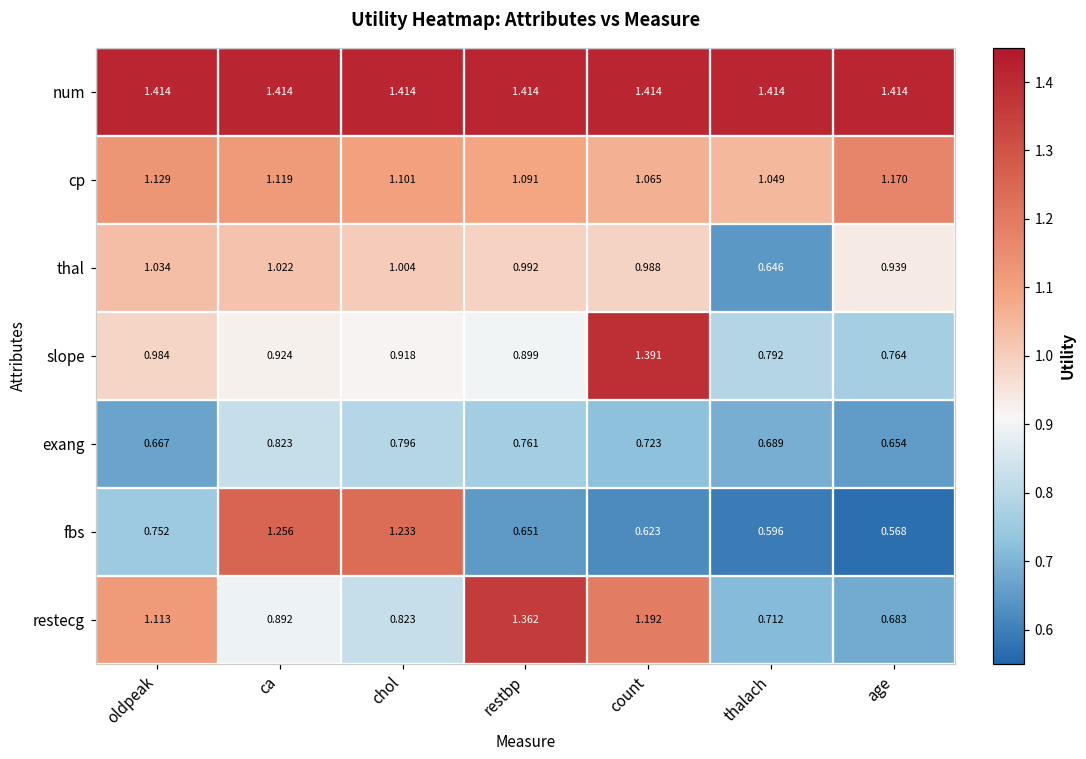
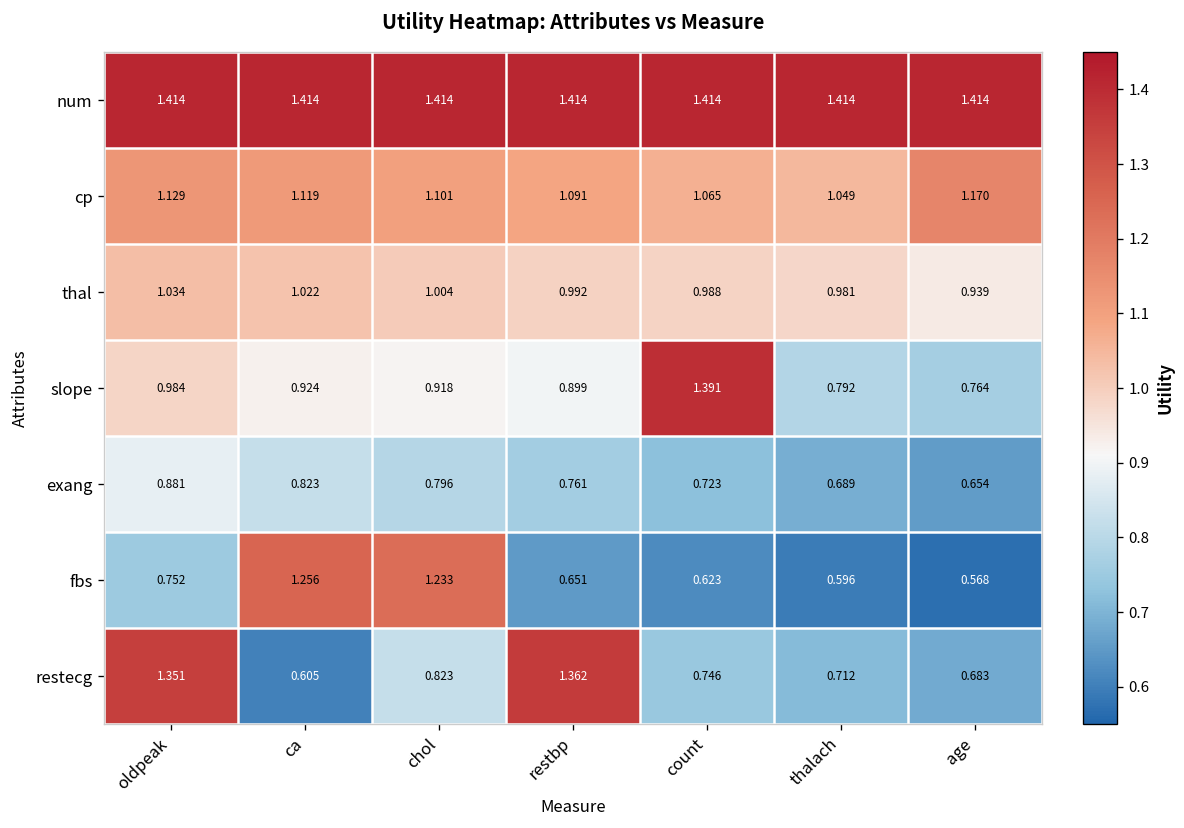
  {
    "num": {
      "oldpeak": 1.414,
      "ca": 1.414,
      "chol": 1.414,
      "restbp": 1.414,
      "count": 1.414,
      "thalach": 1.414,
      "age": 1.414
    },
    "cp": {
      "oldpeak": 1.129,
      "ca": 1.119,
      "chol": 1.101,
      "restbp": 1.091,
      "count": 1.065,
      "thalach": 1.049,
      "age": 1.170
    },
    "thal": {
      "oldpeak": 1.034,
      "ca": 1.022,
      "chol": 1.004,
      "restbp": 0.992,
      "count": 0.988,
-     "thalach": 0.646,
+     "thalach": 0.981,
      "age": 0.939
    },
    "slope": {
      "oldpeak": 0.984,
      "ca": 0.924,
      "chol": 0.918,
      "restbp": 0.899,
      "count": 1.391,
      "thalach": 0.792,
      "age": 0.764
    },
    "exang": {
-     "oldpeak": 0.667,
+     "oldpeak": 0.881,
      "ca": 0.823,
      "chol": 0.796,
      "restbp": 0.761,
      "count": 0.723,
      "thalach": 0.689,
      "age": 0.654
    },
    "fbs": {
      "oldpeak": 0.752,
      "ca": 1.256,
      "chol": 1.233,
      "restbp": 0.651,
      "count": 0.623,
      "thalach": 0.596,
      "age": 0.568
    },
    "restecg": {
-     "oldpeak": 1.113,
-     "ca": 0.892,
+     "oldpeak": 1.351,
+     "ca": 0.605,
      "chol": 0.823,
      "restbp": 1.362,
-     "count": 1.192,
+     "count": 0.746,
      "thalach": 0.712,
      "age": 0.683
    }
  }
